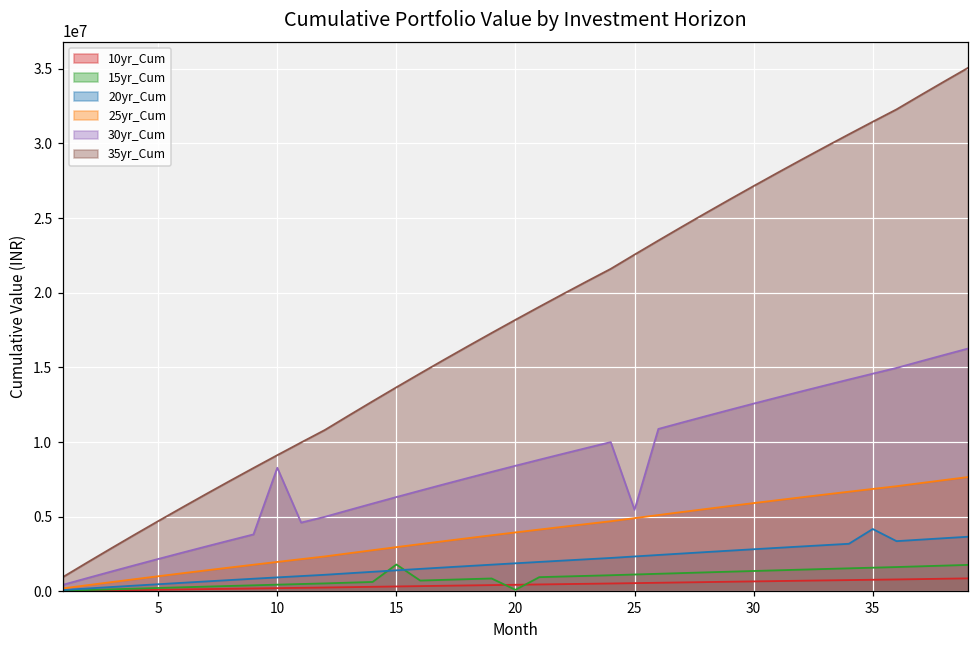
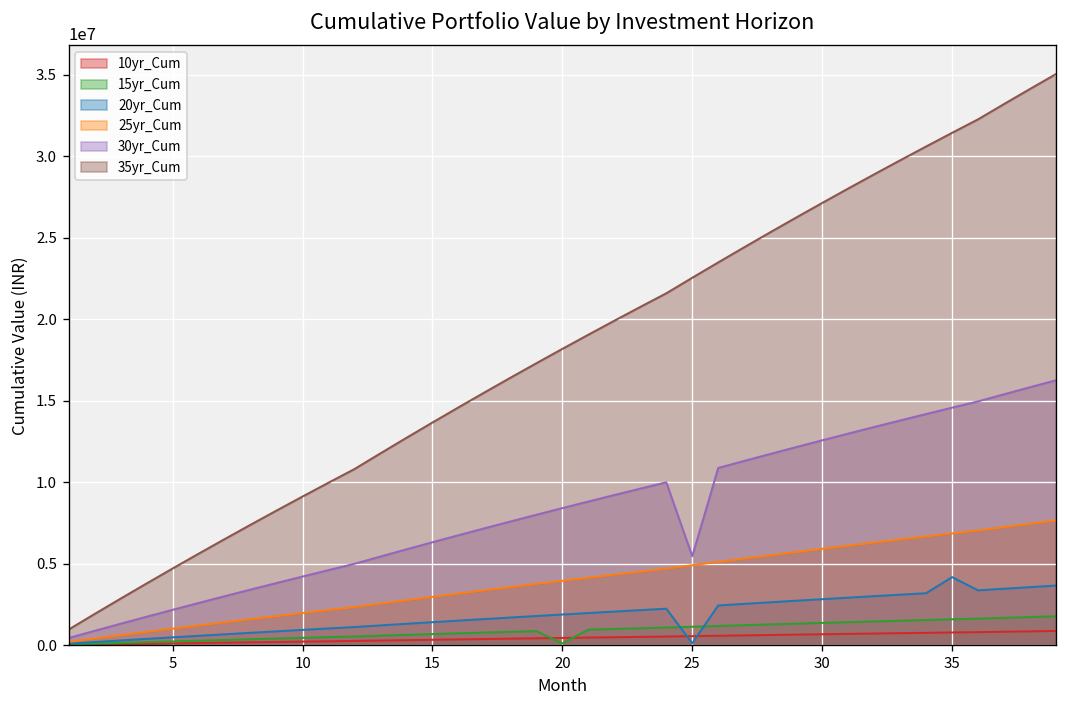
  {
    "15yr_Cum": {
      "10": 500000,
-     "15": 1800000,
+     "15": 700000,
      "20": 100000,
      "25": 1100000,
      "30": 1400000,
      "35": 1600000
    },
    "20yr_Cum": {
      "5": 500000,
      "10": 900000,
      "15": 1400000,
      "20": 1900000,
-     "25": 2300000,
+     "25": 100000,
      "30": 2800000,
      "35": 4200000
    },
    "30yr_Cum": {
      "5": 2200000,
-     "10": 8300000,
+     "10": 4200000,
      "15": 6300000,
      "20": 8400000,
      "25": 5500000,
      "30": 12600000,
      "35": 14600000
    }
  }
